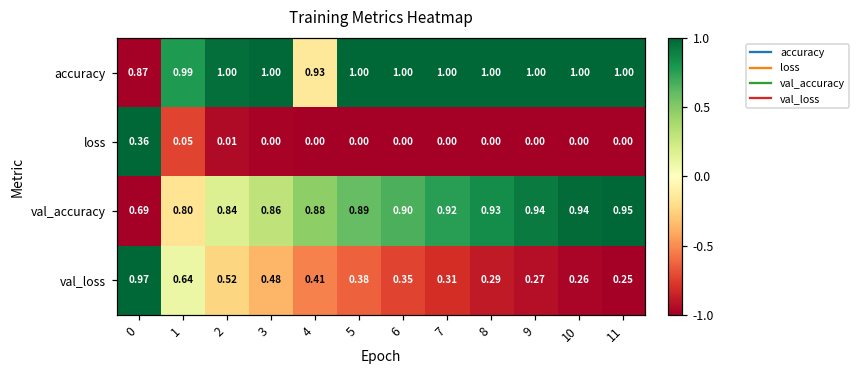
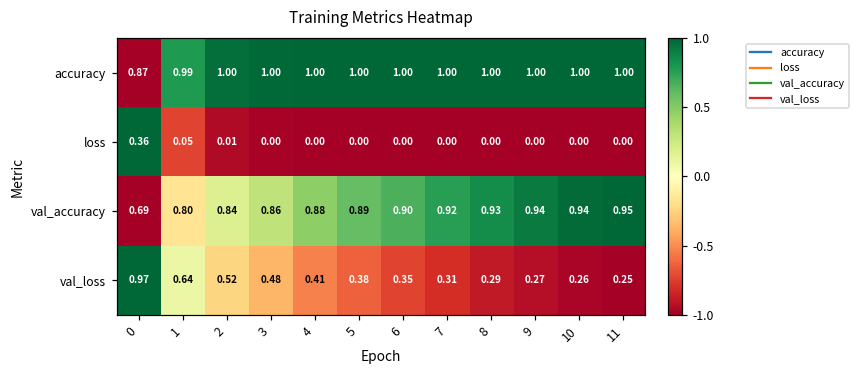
  {
    "accuracy": {
      "0": 0.87,
      "1": 0.99,
      "2": 1.00,
      "3": 1.00,
-     "4": 0.93,
+     "4": 1.00,
      "5": 1.00,
      "6": 1.00,
      "7": 1.00,
      "8": 1.00,
      "9": 1.00,
      "10": 1.00,
      "11": 1.00
    },
    "loss": {
      "0": 0.36,
      "1": 0.05,
      "2": 0.01,
      "3": 0.00,
      "4": 0.00,
      "5": 0.00,
      "6": 0.00,
      "7": 0.00,
      "8": 0.00,
      "9": 0.00,
      "10": 0.00,
      "11": 0.00
    },
    "val_accuracy": {
      "0": 0.69,
      "1": 0.80,
      "2": 0.84,
      "3": 0.86,
      "4": 0.88,
      "5": 0.89,
      "6": 0.90,
      "7": 0.92,
      "8": 0.93,
      "9": 0.94,
      "10": 0.94,
      "11": 0.95
    },
    "val_loss": {
      "0": 0.97,
      "1": 0.64,
      "2": 0.52,
      "3": 0.48,
      "4": 0.41,
      "5": 0.38,
      "6": 0.35,
      "7": 0.31,
      "8": 0.29,
      "9": 0.27,
      "10": 0.26,
      "11": 0.25
    }
  }
